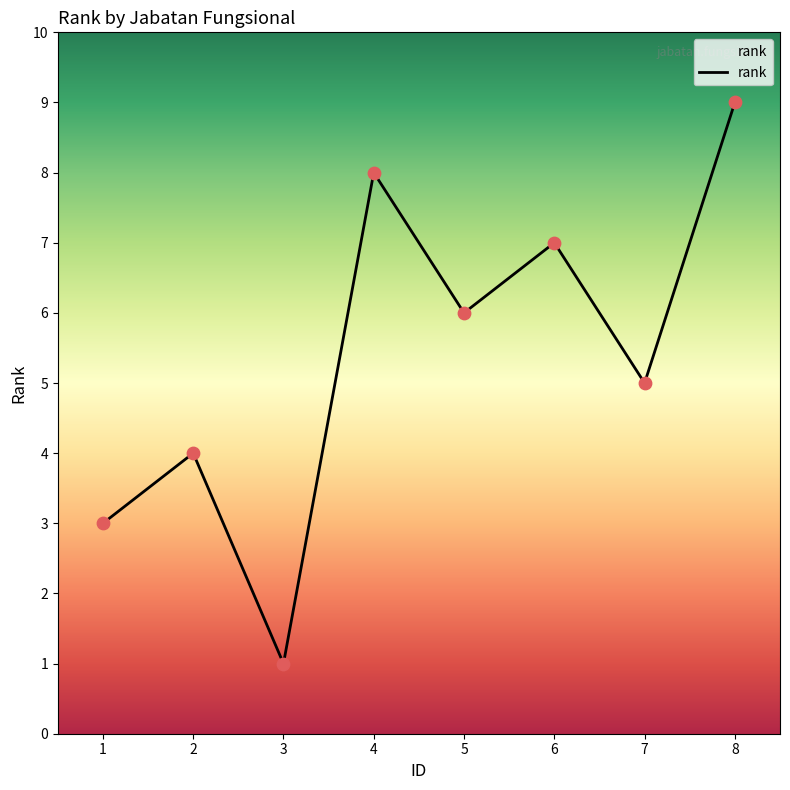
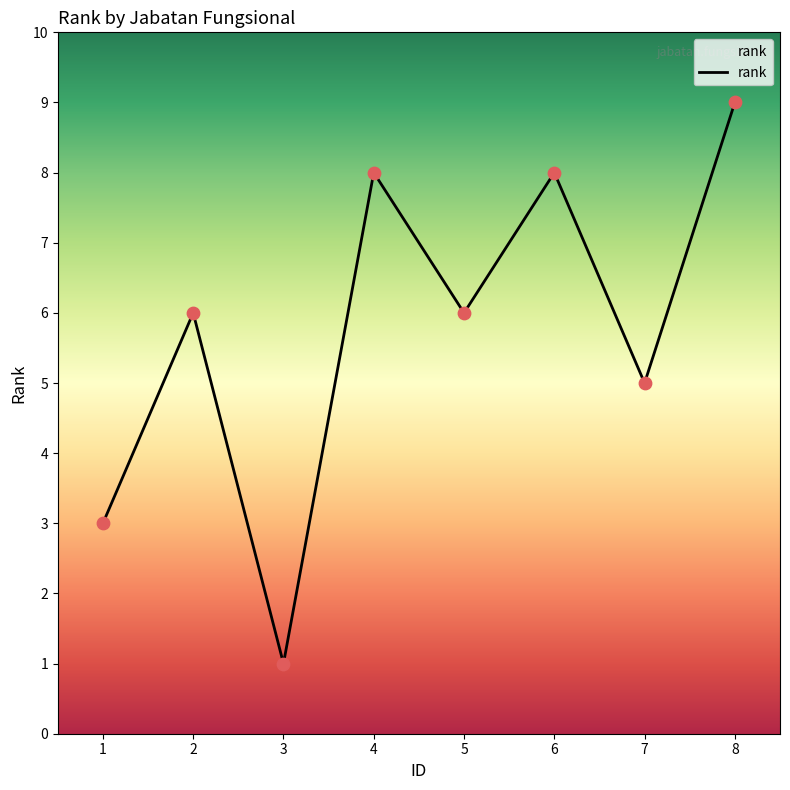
  {
    "1": 3,
-   "2": 4,
+   "2": 6,
    "3": 1,
    "4": 8,
    "5": 6,
-   "6": 7,
+   "6": 8,
    "7": 5,
    "8": 9
  }
